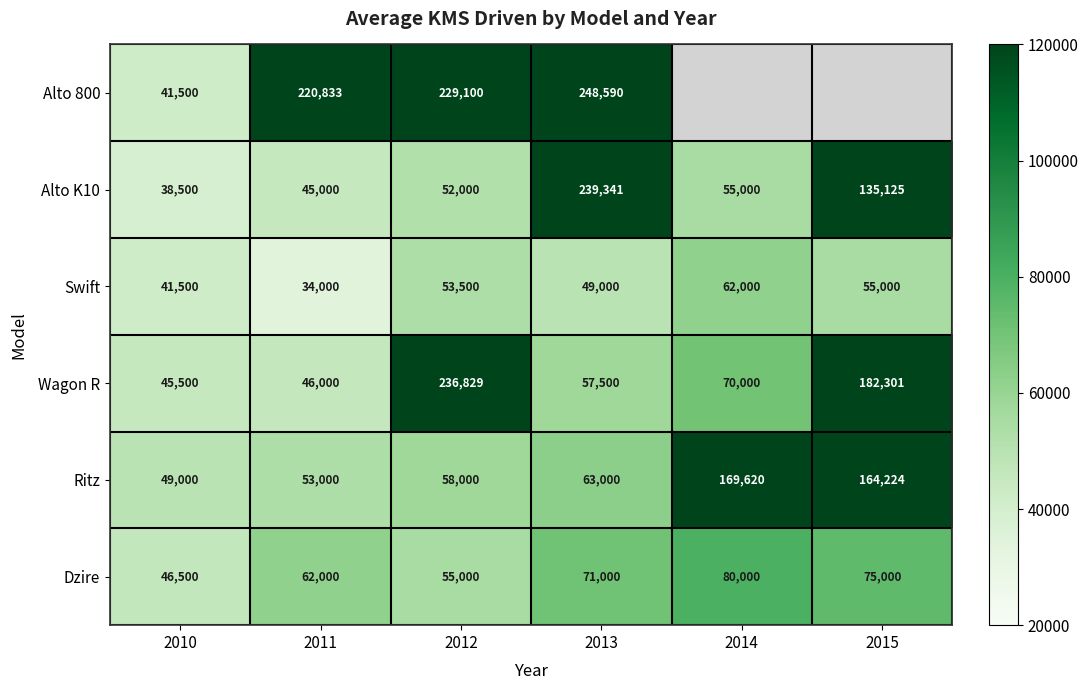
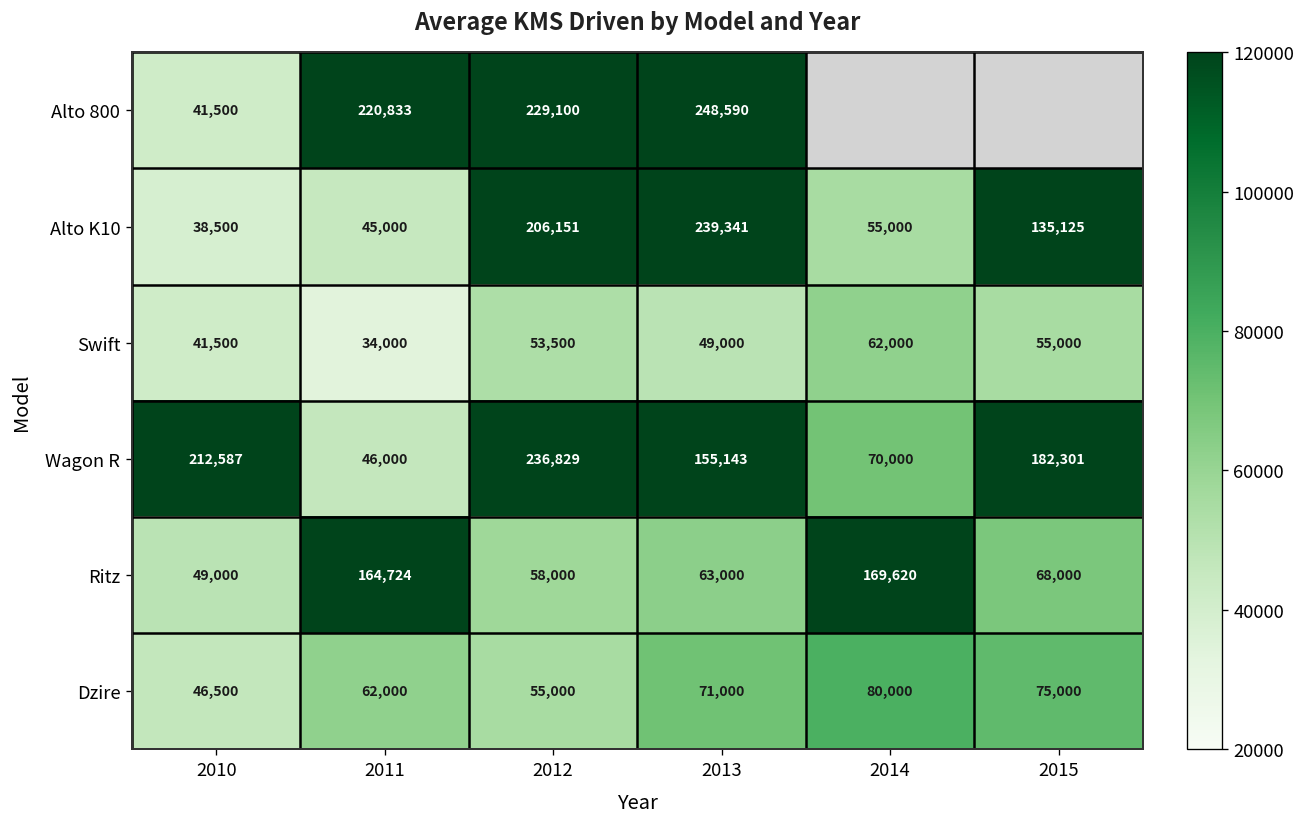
  {
    "Alto 800": {
      "2010": "41,500",
      "2011": "220,833",
      "2012": "229,100",
      "2013": "248,590"
    },
    "Alto K10": {
      "2010": "38,500",
      "2011": "45,000",
-     "2012": "52,000",
+     "2012": "206,151",
      "2013": "239,341",
      "2014": "55,000",
      "2015": "135,125"
    },
    "Swift": {
      "2010": "41,500",
      "2011": "34,000",
      "2012": "53,500",
      "2013": "49,000",
      "2014": "62,000",
      "2015": "55,000"
    },
    "Wagon R": {
-     "2010": "45,500",
+     "2010": "212,587",
      "2011": "46,000",
      "2012": "236,829",
-     "2013": "57,500",
+     "2013": "155,143",
      "2014": "70,000",
      "2015": "182,301"
    },
    "Ritz": {
      "2010": "49,000",
-     "2011": "53,000",
+     "2011": "164,724",
      "2012": "58,000",
      "2013": "63,000",
      "2014": "169,620",
-     "2015": "164,224"
+     "2015": "68,000"
    },
    "Dzire": {
      "2010": "46,500",
      "2011": "62,000",
      "2012": "55,000",
      "2013": "71,000",
      "2014": "80,000",
      "2015": "75,000"
    }
  }
